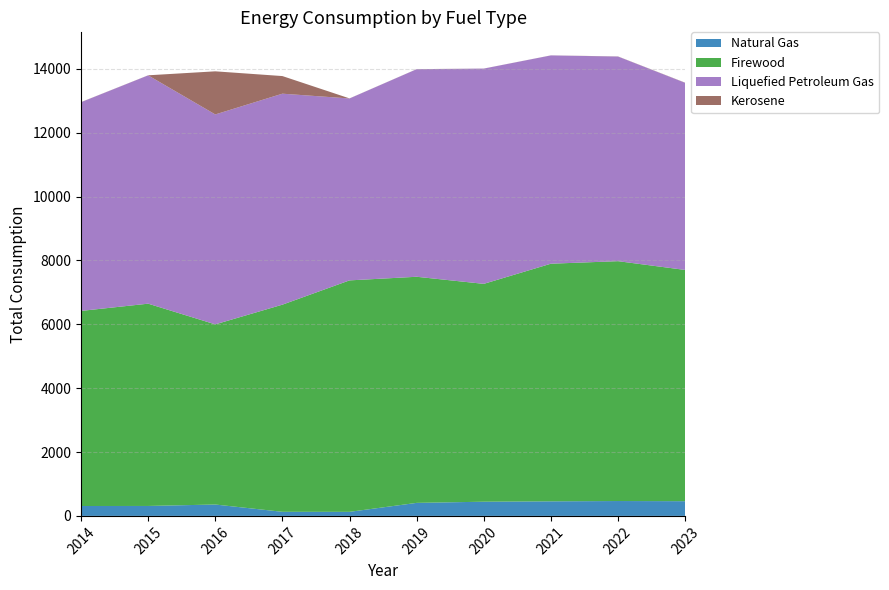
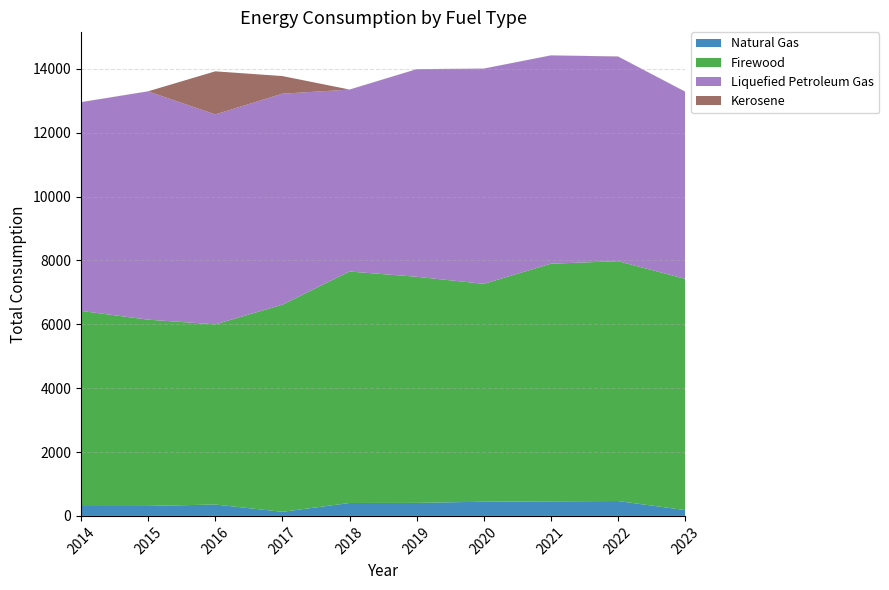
  {
    "Natural Gas": {
      "2014": 300,
      "2015": 300,
      "2016": 400,
      "2017": 100,
-     "2018": 100,
+     "2018": 400,
      "2019": 400,
      "2020": 400,
      "2021": 500,
      "2022": 500,
-     "2023": 500
+     "2023": 200
    },
    "Firewood": {
      "2014": 6100,
-     "2015": 6300,
+     "2015": 5800,
      "2016": 5600,
      "2017": 6500,
      "2018": 7200,
      "2019": 7100,
      "2020": 6800,
      "2021": 7400,
      "2022": 7500,
      "2023": 7200
    },
    "Liquefied Petroleum Gas": {
      "2016": 6600,
      "2017": 6600
    },
    "Kerosene": {
      "2016": 1300,
      "2017": 600
    }
  }
